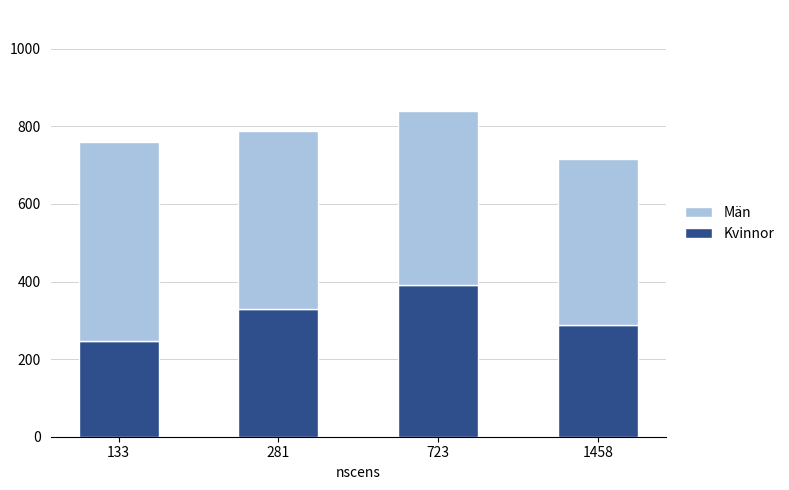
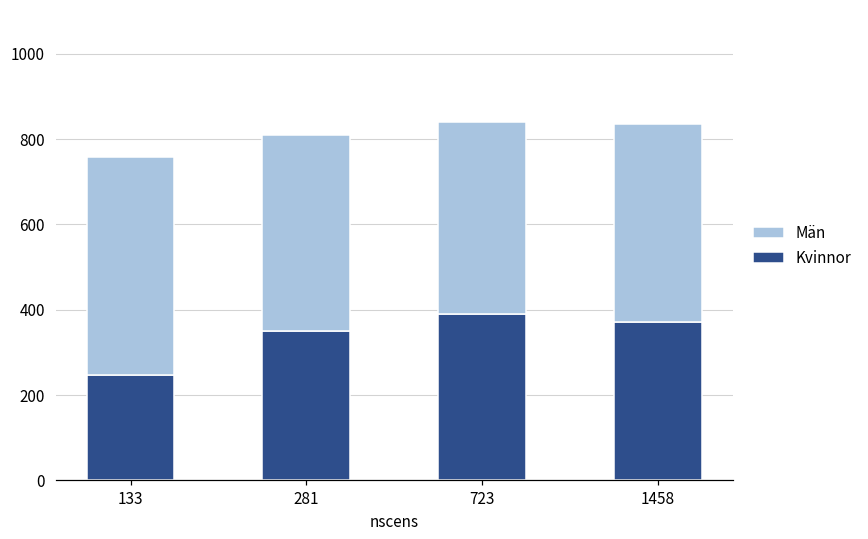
  {
    "Kvinnor": {
      "133": 250,
-     "281": 330,
+     "281": 350,
      "723": 390,
-     "1458": 290
+     "1458": 370
    },
    "Män": {
      "133": 510,
      "281": 460,
      "723": 450,
-     "1458": 430
+     "1458": 460
    }
  }
